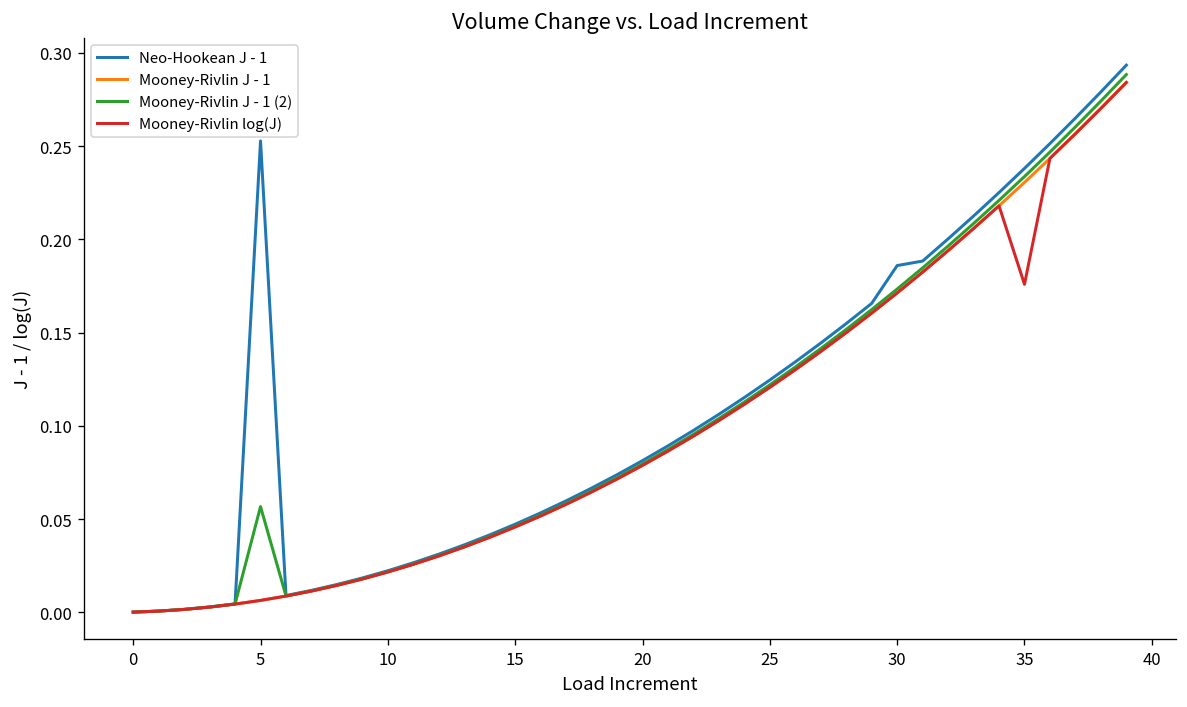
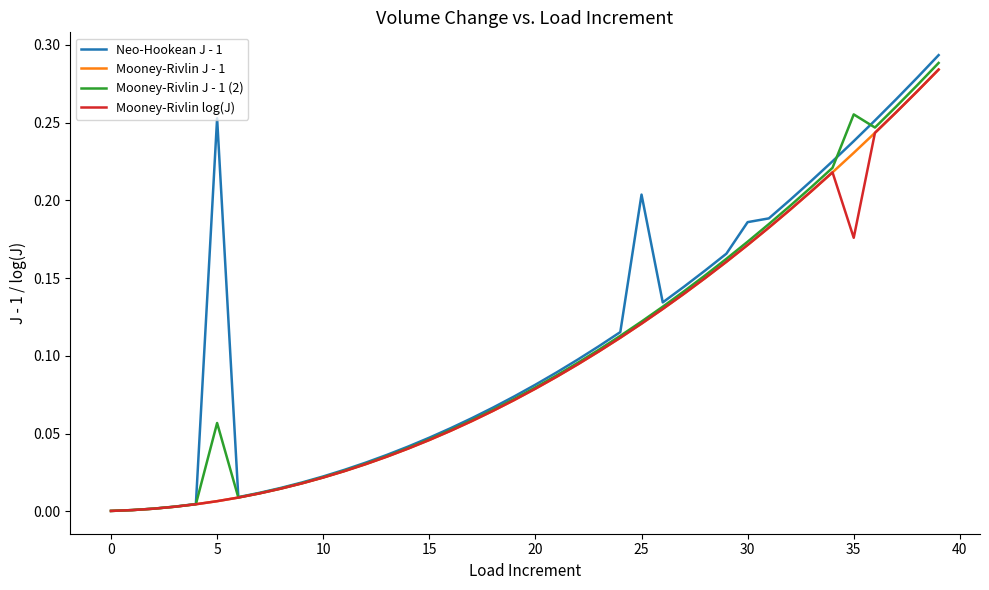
  {
    "Neo-Hookean J - 1": {
      "20": 0.081,
-     "25": 0.125,
+     "25": 0.204,
      "30": 0.186,
      "35": 0.238
    },
    "Mooney-Rivlin J - 1": {
      "35": 0.231
    },
    "Mooney-Rivlin J - 1 (2)": {
      "5": 0.057,
      "30": 0.173,
-     "35": 0.234
+     "35": 0.255
    },
    "Mooney-Rivlin log(J)": {
      "35": 0.176
    }
  }
